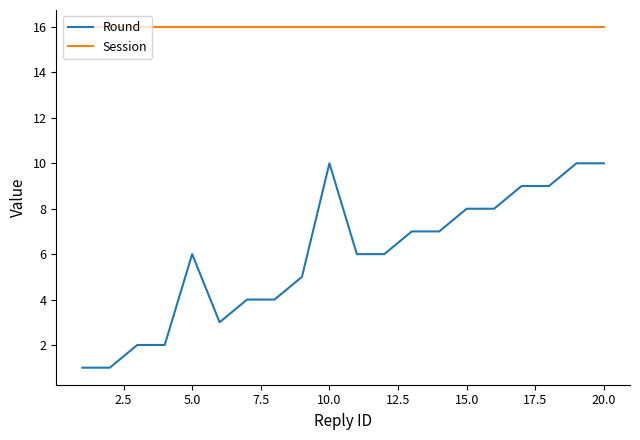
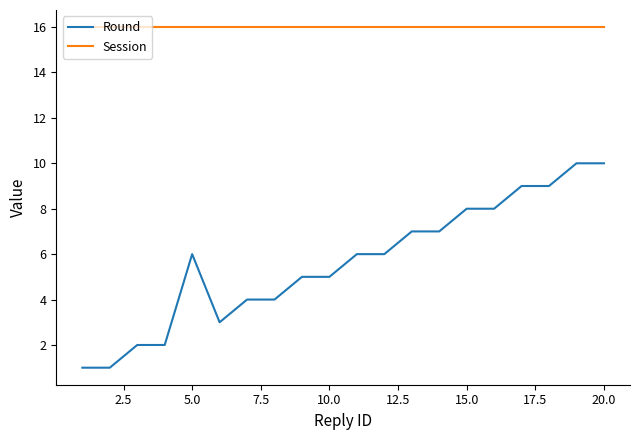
  {
    "Round": {
      "5.0": 6,
-     "10.0": 10,
+     "10.0": 5,
      "15.0": 8,
      "20.0": 10
    },
    "Session": {
      "5.0": 16,
      "10.0": 16,
      "15.0": 16,
      "20.0": 16
    }
  }
